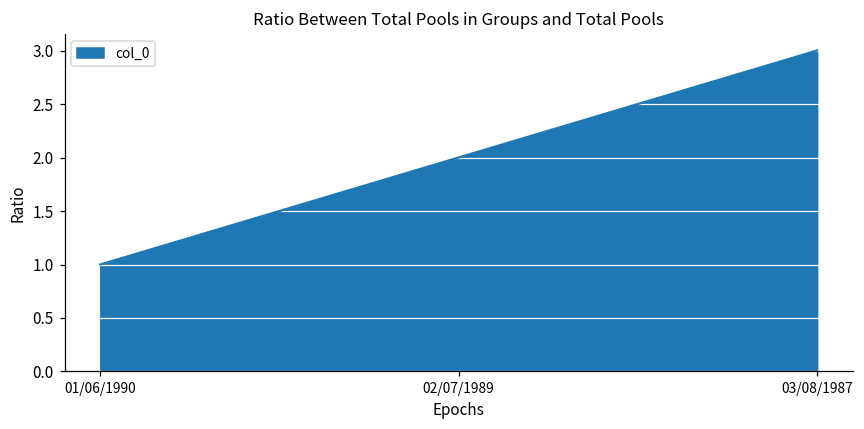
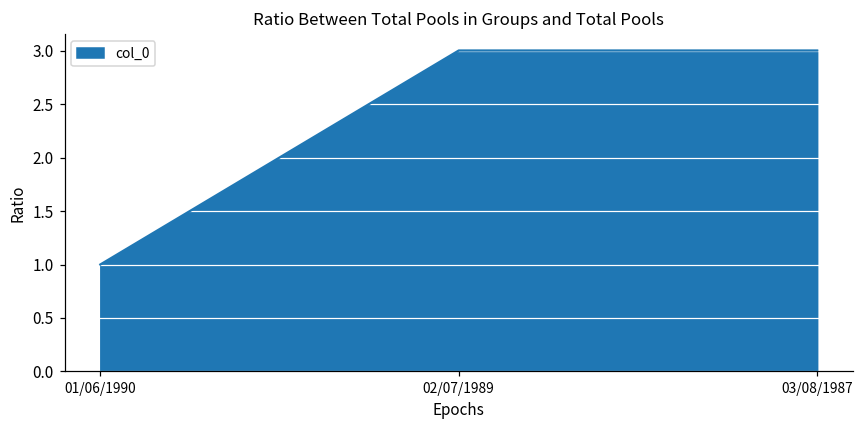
  {
    "01/06/1990": 1,
-   "02/07/1989": 2,
+   "02/07/1989": 3,
    "03/08/1987": 3
  }
